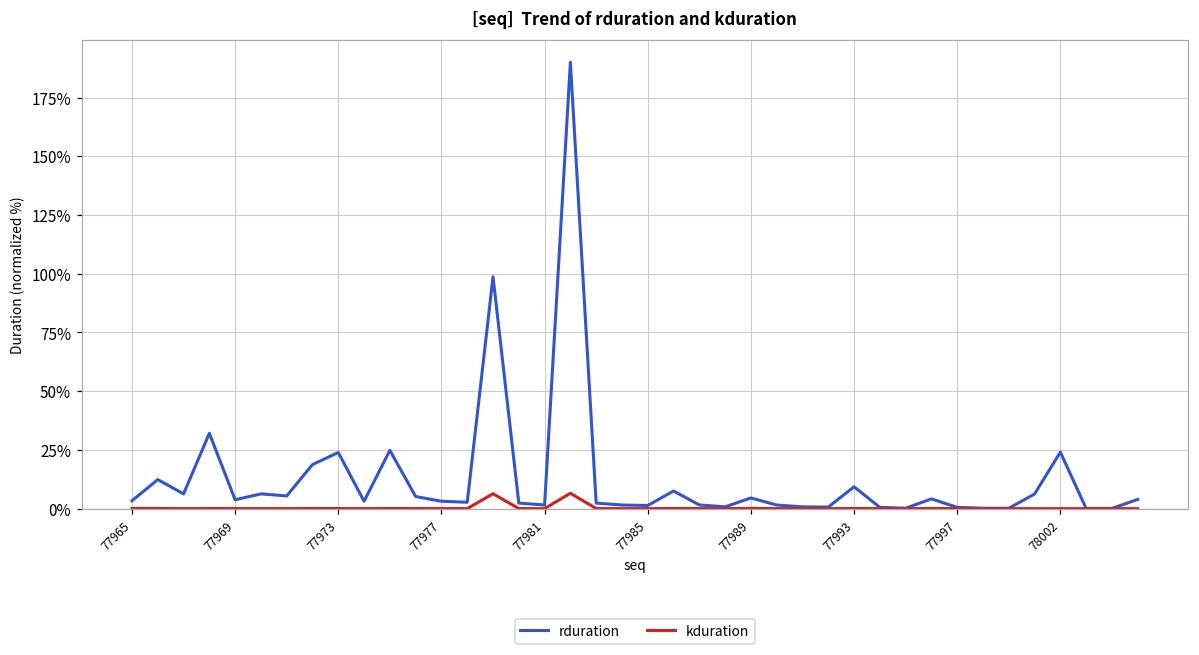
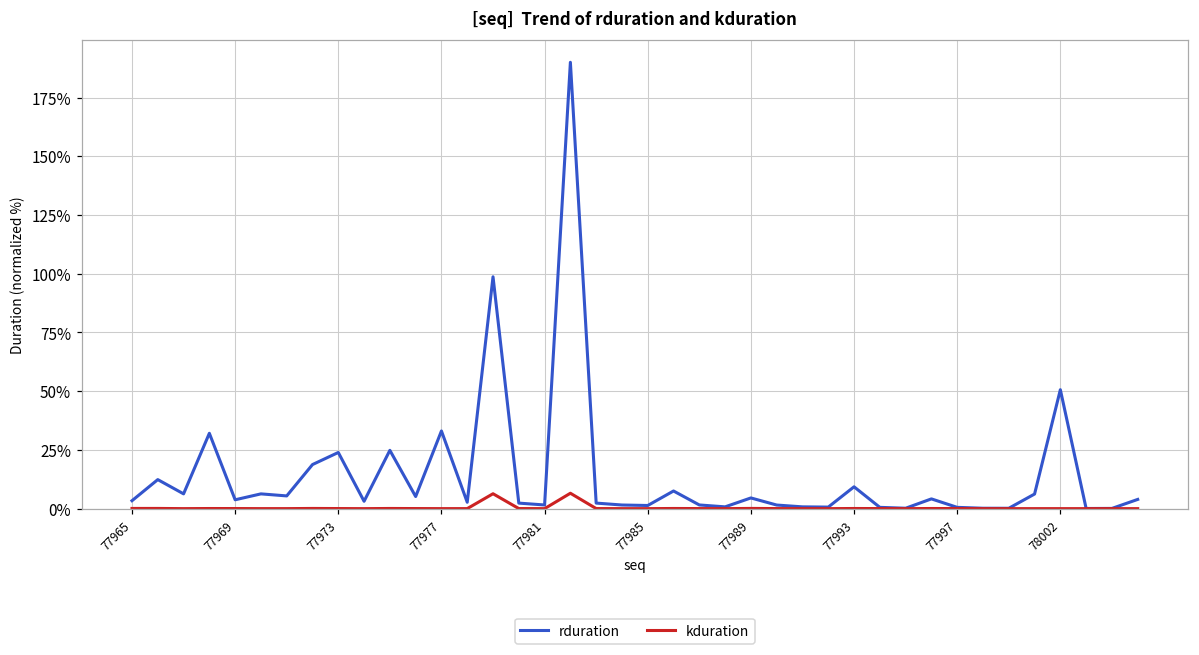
  {
    "rduration": {
      "77965": "3%",
      "77969": "4%",
      "77973": "24%",
-     "77977": "3%",
+     "77977": "33%",
      "77981": "2%",
      "77985": "1%",
      "77989": "5%",
      "77993": "9%",
-     "78002": "24%"
+     "78002": "51%"
    },
    "kduration": {
      "77965": "0%",
      "77969": "0%",
      "77973": "0%",
      "77977": "0%",
      "77981": "0%",
      "77985": "0%",
      "77989": "0%",
      "77993": "0%",
      "78002": "0%"
    }
  }
